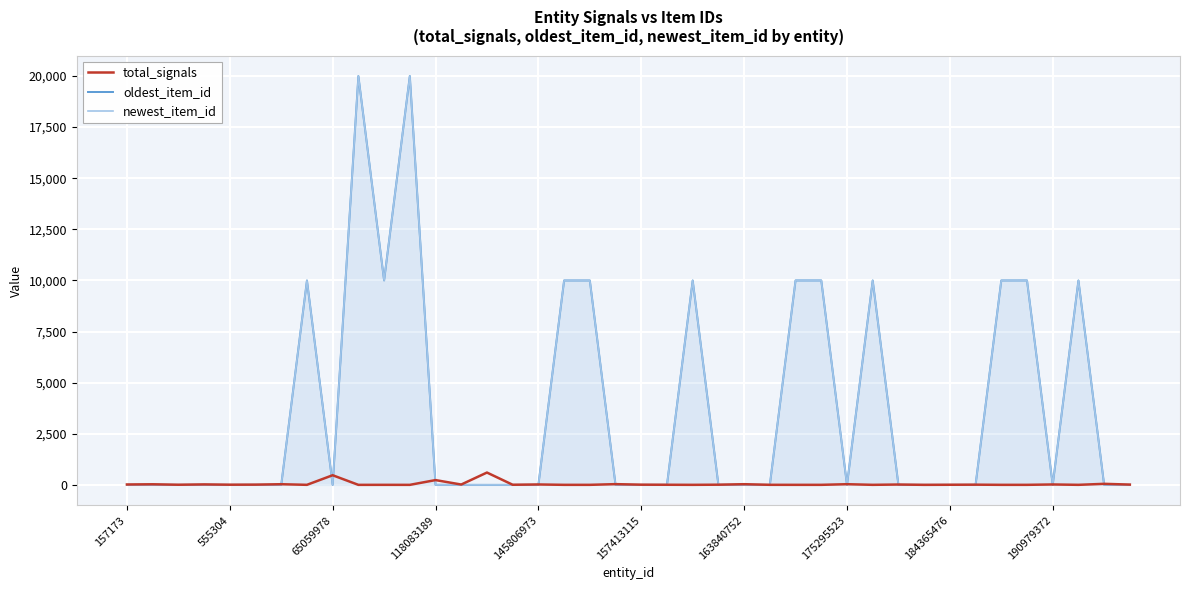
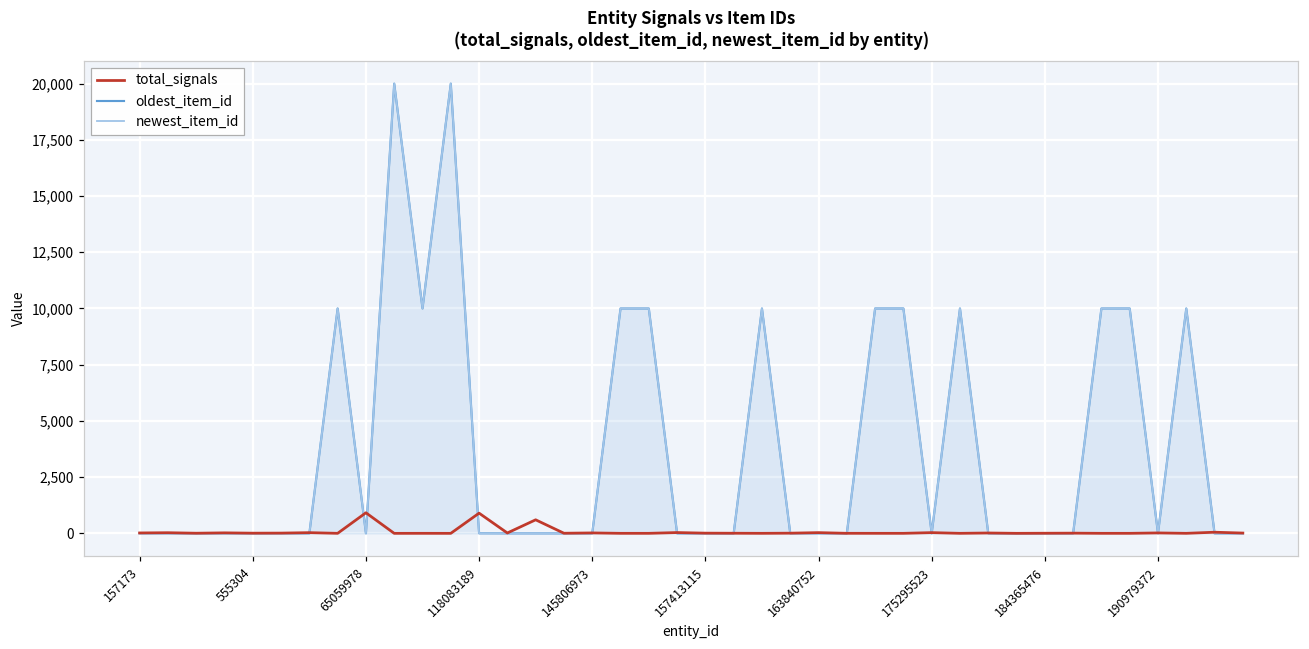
  {
    "total_signals": {
-     "65059978": 500,
-     "118083189": 200
+     "65059978": 900,
+     "118083189": 900
    },
    "newest_item_id": {
      "65059978": 0,
      "118083189": 0
    }
  }
